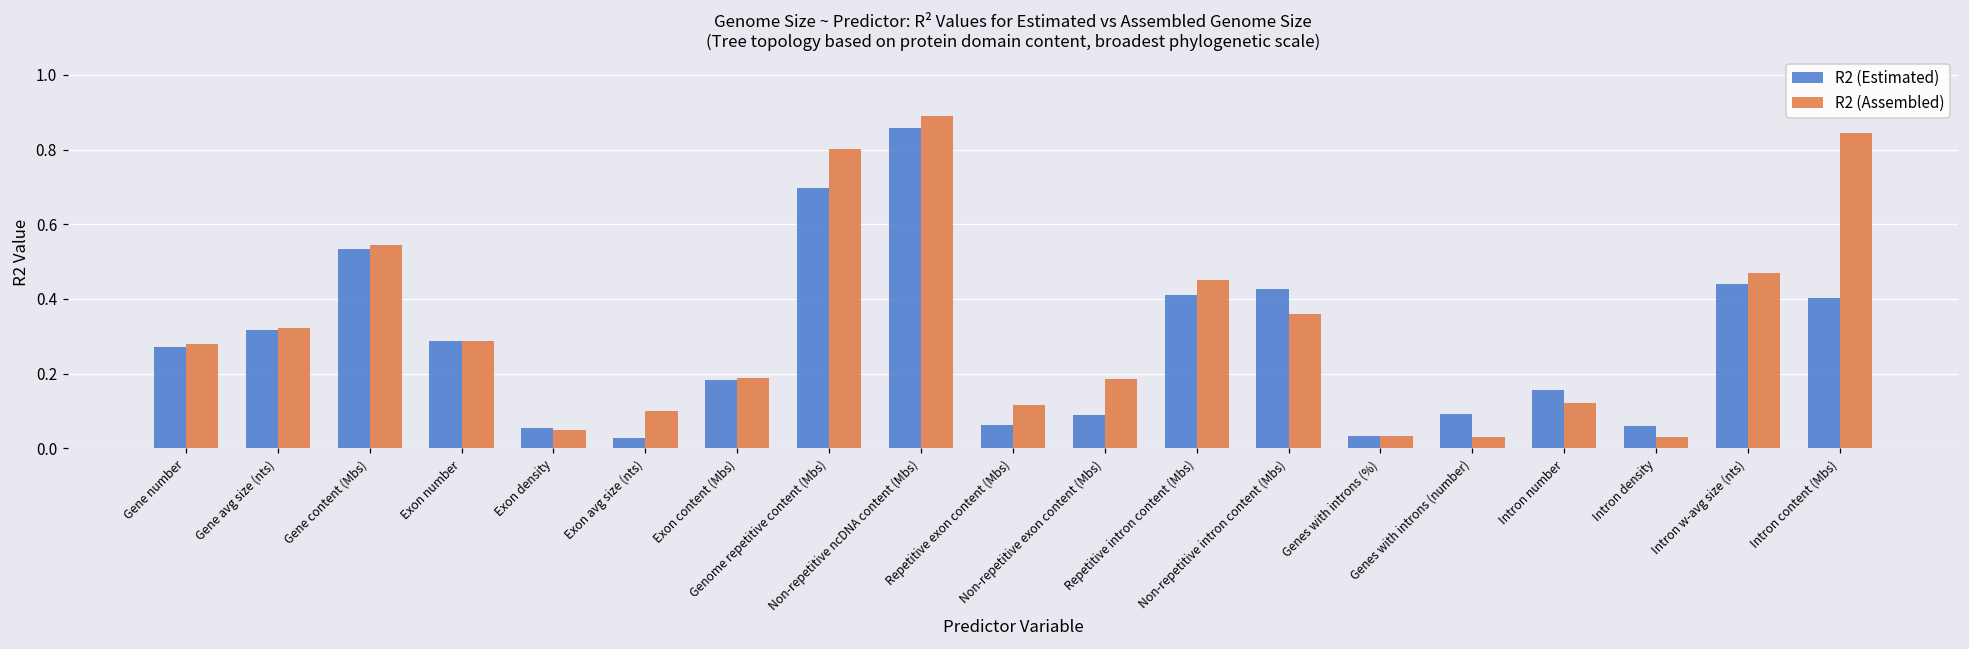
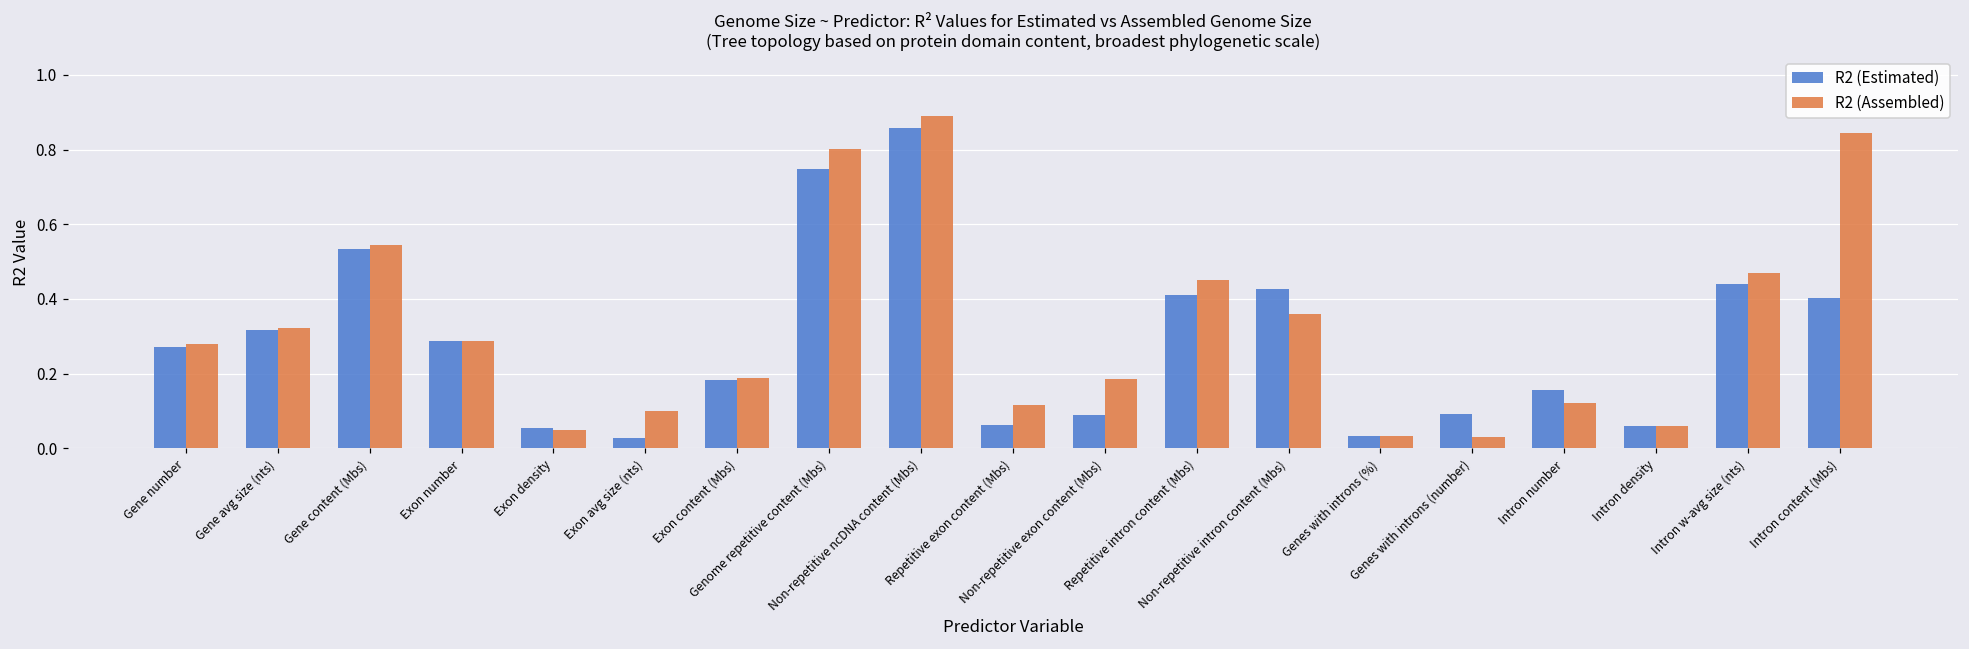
  {
    "R2 (Estimated)": {
      "Gene number": 0.27,
      "Gene avg size (nts)": 0.32,
      "Gene content (Mbs)": 0.53,
      "Exon number": 0.29,
      "Exon density": 0.05,
      "Exon avg size (nts)": 0.03,
      "Exon content (Mbs)": 0.18,
-     "Genome repetitive content (Mbs)": 0.70,
+     "Genome repetitive content (Mbs)": 0.75,
      "Non-repetitive ncDNA content (Mbs)": 0.86,
      "Repetitive exon content (Mbs)": 0.06,
      "Non-repetitive exon content (Mbs)": 0.09,
      "Repetitive intron content (Mbs)": 0.41,
      "Non-repetitive intron content (Mbs)": 0.43,
      "Genes with introns (%)": 0.03,
      "Genes with introns (number)": 0.09,
      "Intron number": 0.16,
      "Intron density": 0.06,
      "Intron w-avg size (nts)": 0.44,
      "Intron content (Mbs)": 0.40
    },
    "R2 (Assembled)": {
      "Gene number": 0.28,
      "Gene avg size (nts)": 0.32,
      "Gene content (Mbs)": 0.54,
      "Exon number": 0.29,
      "Exon density": 0.05,
      "Exon avg size (nts)": 0.10,
      "Exon content (Mbs)": 0.19,
      "Genome repetitive content (Mbs)": 0.80,
      "Non-repetitive ncDNA content (Mbs)": 0.89,
      "Repetitive exon content (Mbs)": 0.12,
      "Non-repetitive exon content (Mbs)": 0.19,
      "Repetitive intron content (Mbs)": 0.45,
      "Non-repetitive intron content (Mbs)": 0.36,
      "Genes with introns (%)": 0.03,
      "Genes with introns (number)": 0.03,
      "Intron number": 0.12,
-     "Intron density": 0.03,
+     "Intron density": 0.06,
      "Intron w-avg size (nts)": 0.47,
      "Intron content (Mbs)": 0.84
    }
  }
